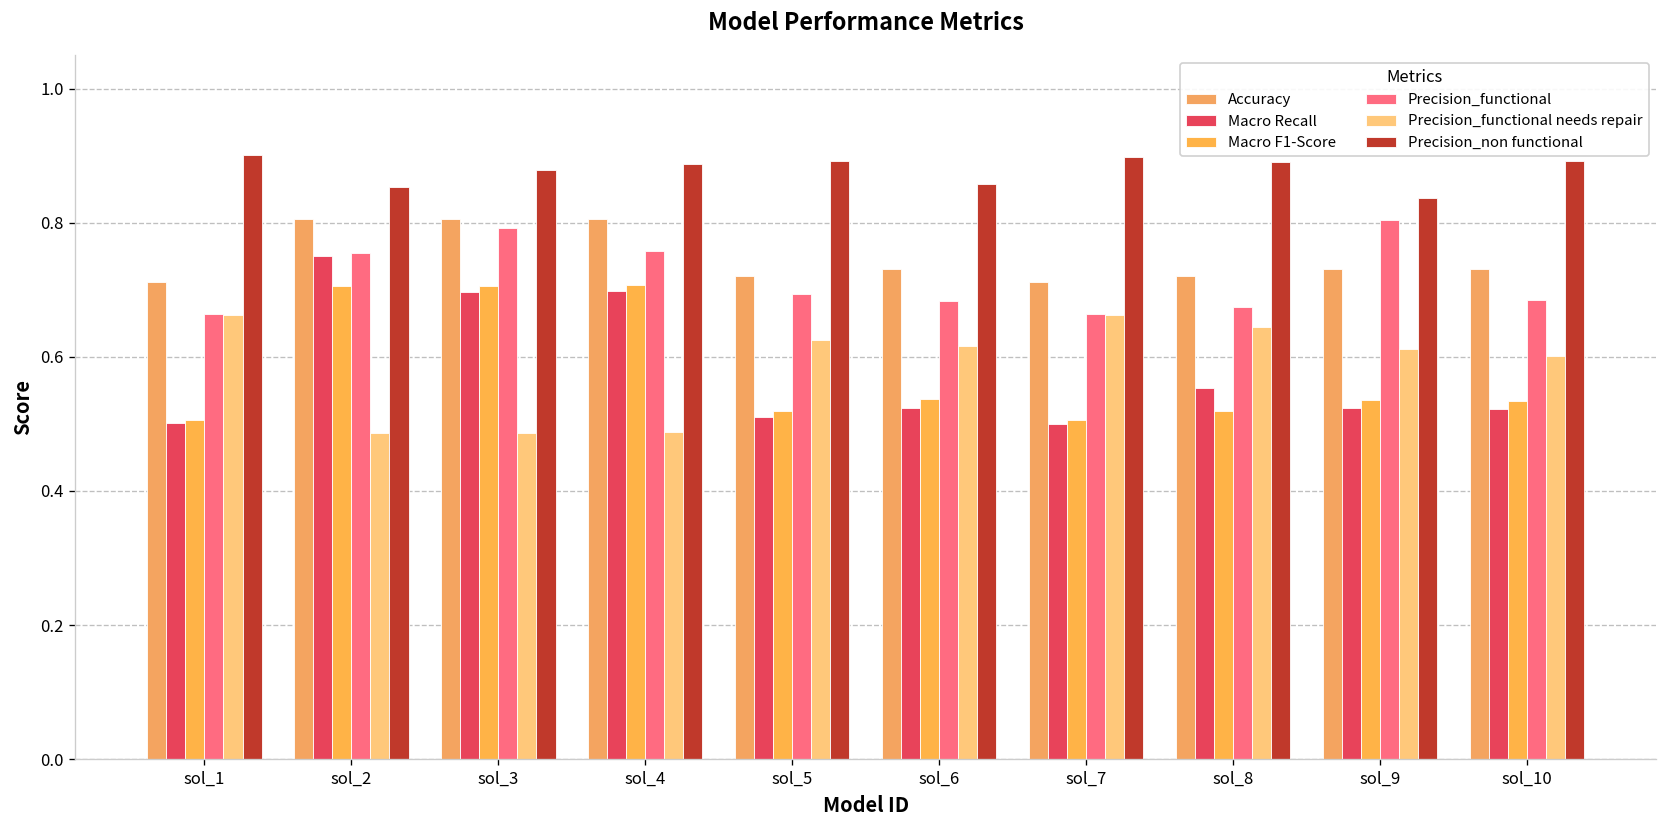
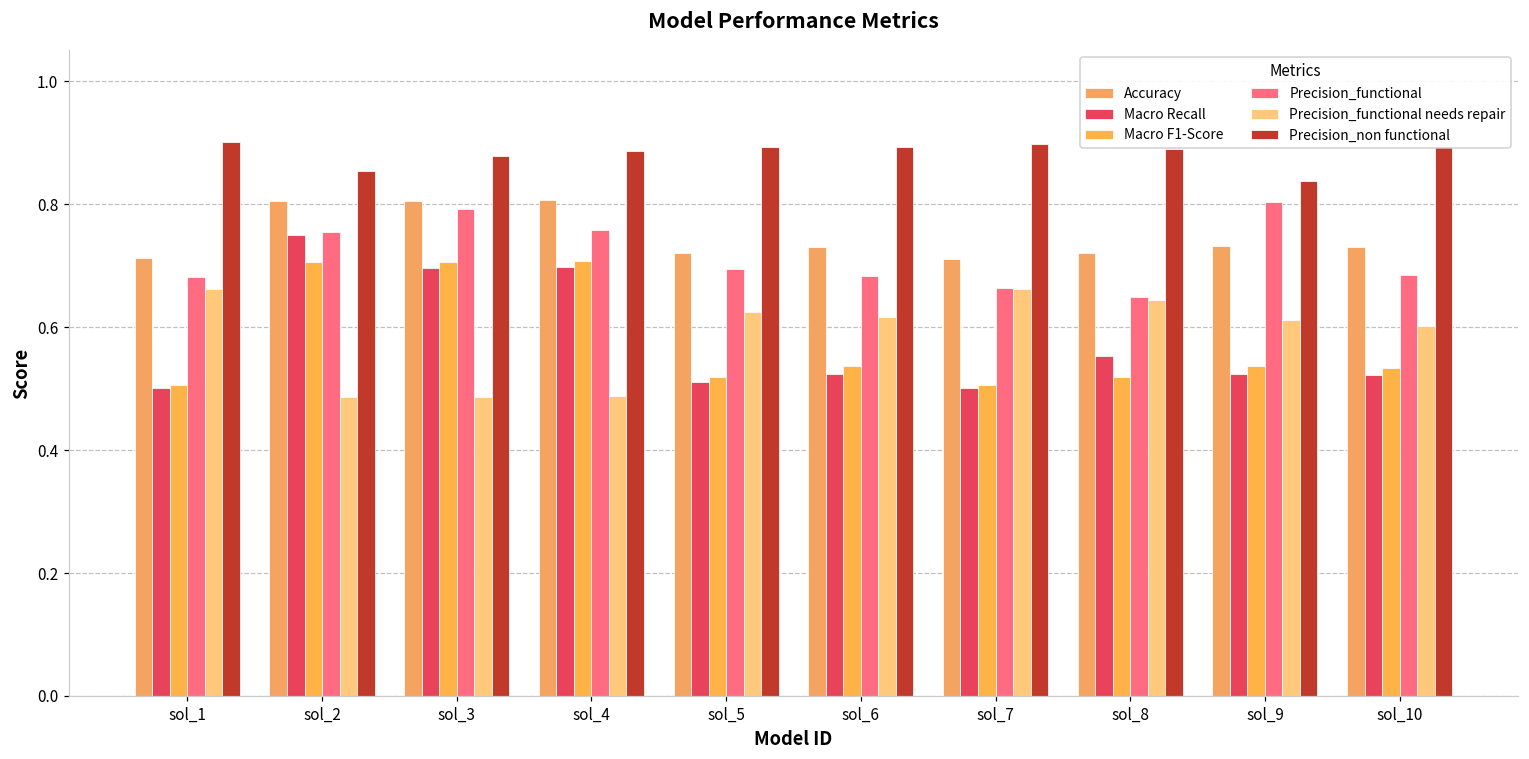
  {
    "Macro Recall": {
      "sol_1": 0.50,
      "sol_2": 0.75,
      "sol_3": 0.70,
      "sol_4": 0.70,
      "sol_5": 0.51,
      "sol_6": 0.52,
      "sol_7": 0.50,
      "sol_8": 0.55,
      "sol_9": 0.52,
      "sol_10": 0.52
    },
    "Precision_functional": {
-     "sol_1": 0.66,
+     "sol_1": 0.68,
      "sol_2": 0.75,
      "sol_3": 0.79,
      "sol_4": 0.76,
      "sol_5": 0.69,
      "sol_6": 0.68,
      "sol_7": 0.66,
-     "sol_8": 0.67,
+     "sol_8": 0.65,
      "sol_9": 0.80,
      "sol_10": 0.68
    },
    "Precision_non functional": {
      "sol_1": 0.90,
      "sol_2": 0.85,
      "sol_3": 0.88,
      "sol_4": 0.89,
      "sol_5": 0.89,
-     "sol_6": 0.86,
+     "sol_6": 0.89,
      "sol_7": 0.90,
      "sol_8": 0.89,
      "sol_9": 0.84,
      "sol_10": 0.89
    }
  }
